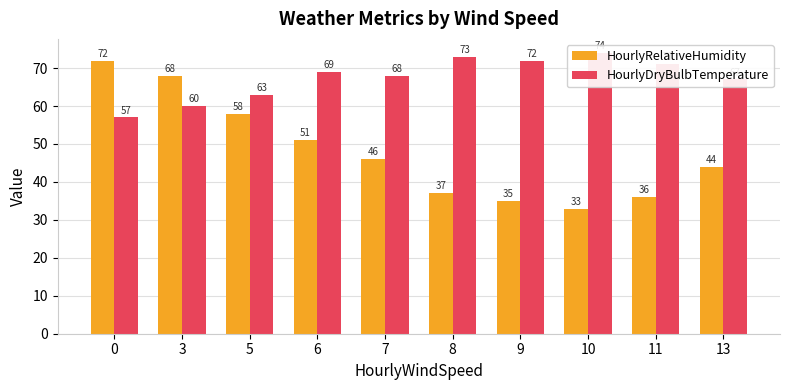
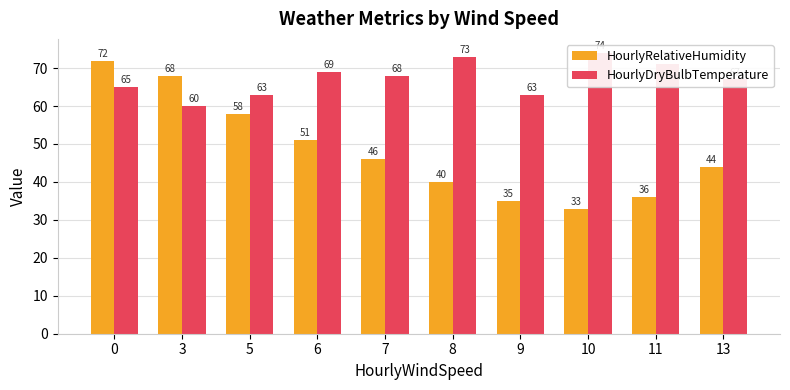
  {
    "HourlyRelativeHumidity": {
      "0": 72,
      "3": 68,
      "5": 58,
      "6": 51,
      "7": 46,
-     "8": 37,
+     "8": 40,
      "9": 35,
      "10": 33,
      "11": 36,
      "13": 44
    },
    "HourlyDryBulbTemperature": {
-     "0": 57,
+     "0": 65,
      "3": 60,
      "5": 63,
      "6": 69,
      "7": 68,
      "8": 73,
-     "9": 72
+     "9": 63
    }
  }
